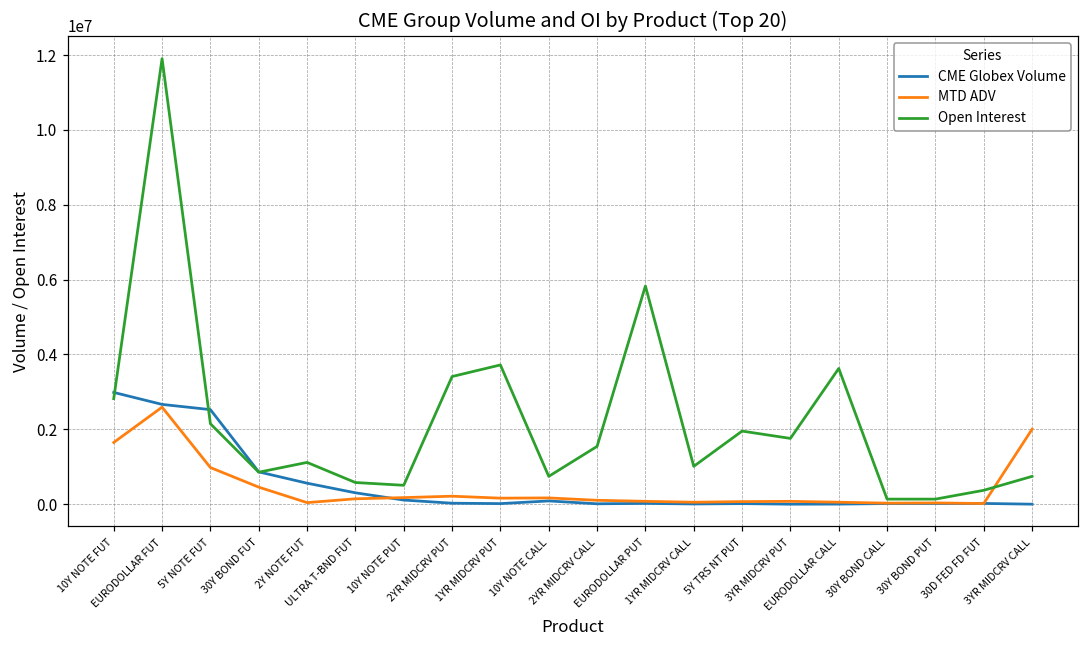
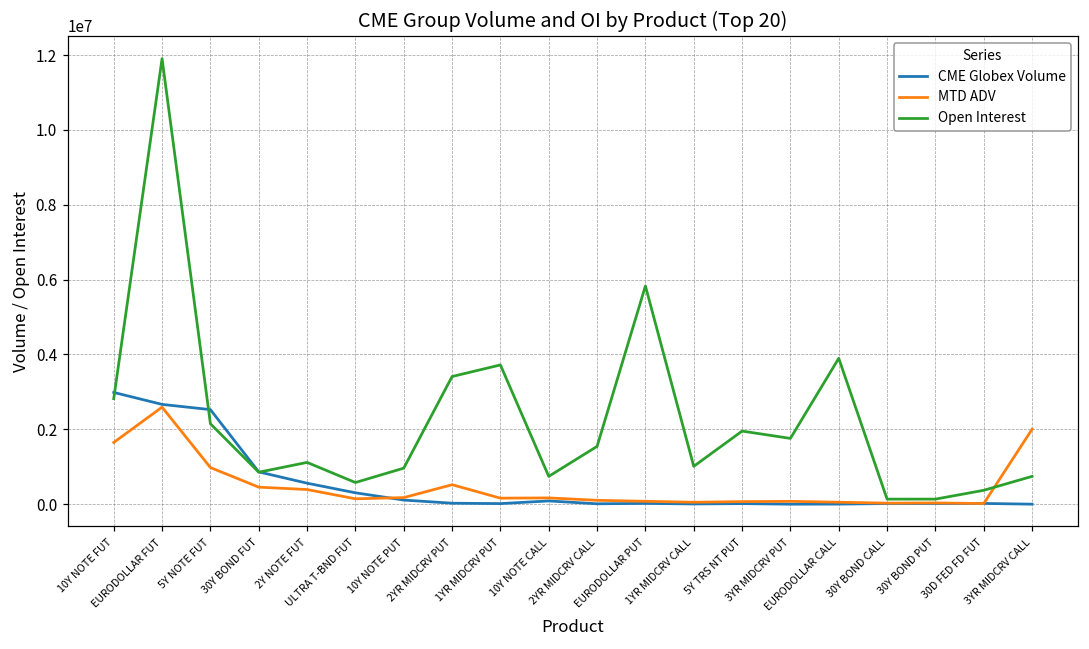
  {
    "CME Globex Volume": {
      "10Y NOTE FUT": 3000000,
      "5Y NOTE FUT": 2500000,
      "2Y NOTE FUT": 600000,
      "ULTRA T-BND FUT": 300000,
      "2YR MIDCRV PUT": 0,
      "1YR MIDCRV PUT": 0,
      "10Y NOTE CALL": 100000,
      "2YR MIDCRV CALL": 0,
      "3YR MIDCRV CALL": 0
    },
    "MTD ADV": {
      "10Y NOTE FUT": 1700000,
      "5Y NOTE FUT": 1000000,
      "30Y BOND FUT": 500000,
-     "2Y NOTE FUT": 0,
+     "2Y NOTE FUT": 400000,
      "ULTRA T-BND FUT": 100000,
-     "2YR MIDCRV PUT": 200000,
+     "2YR MIDCRV PUT": 500000,
      "1YR MIDCRV PUT": 200000,
      "10Y NOTE CALL": 200000,
      "2YR MIDCRV CALL": 100000,
      "3YR MIDCRV CALL": 2000000
    },
    "Open Interest": {
      "10Y NOTE FUT": 2800000,
      "EURODOLLAR FUT": 11900000,
      "5Y NOTE FUT": 2200000,
      "2Y NOTE FUT": 1100000,
      "ULTRA T-BND FUT": 600000,
-     "10Y NOTE PUT": 500000,
+     "10Y NOTE PUT": 1000000,
      "2YR MIDCRV PUT": 3400000,
      "1YR MIDCRV PUT": 3700000,
      "10Y NOTE CALL": 700000,
      "2YR MIDCRV CALL": 1500000,
      "EURODOLLAR PUT": 5800000,
      "1YR MIDCRV CALL": 1000000,
      "5Y TRS NT PUT": 2000000,
      "3YR MIDCRV PUT": 1800000,
-     "EURODOLLAR CALL": 3600000,
+     "EURODOLLAR CALL": 3900000,
      "30Y BOND CALL": 100000,
      "30Y BOND PUT": 100000,
      "30D FED FD FUT": 400000,
      "3YR MIDCRV CALL": 700000
    }
  }
